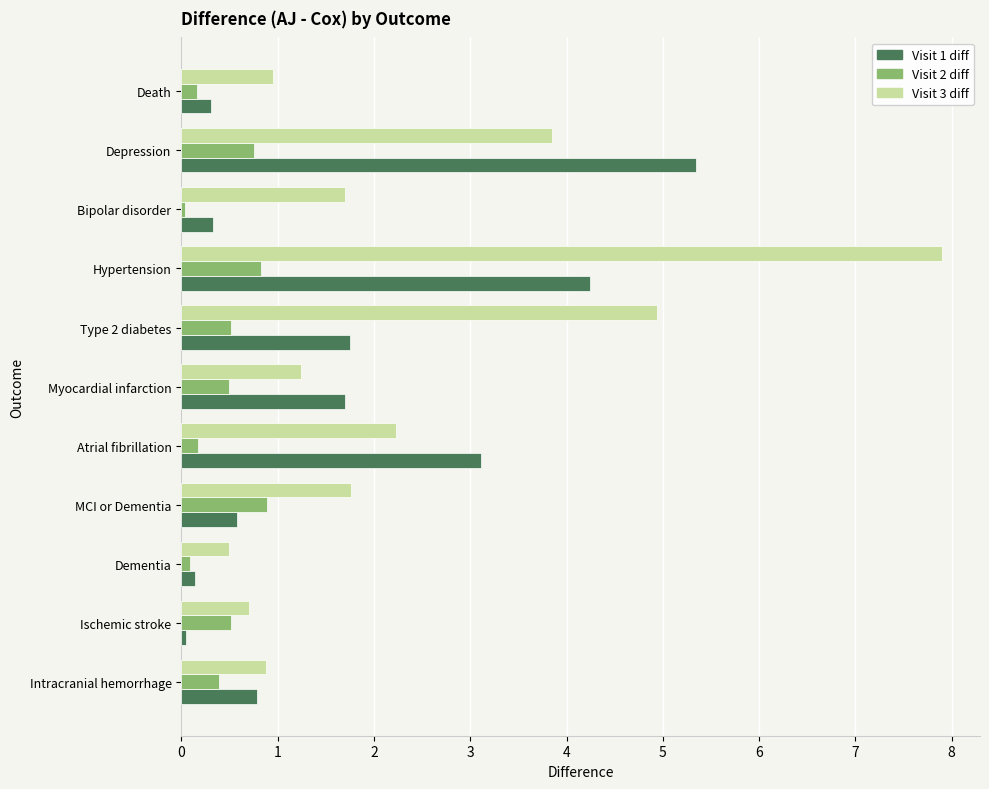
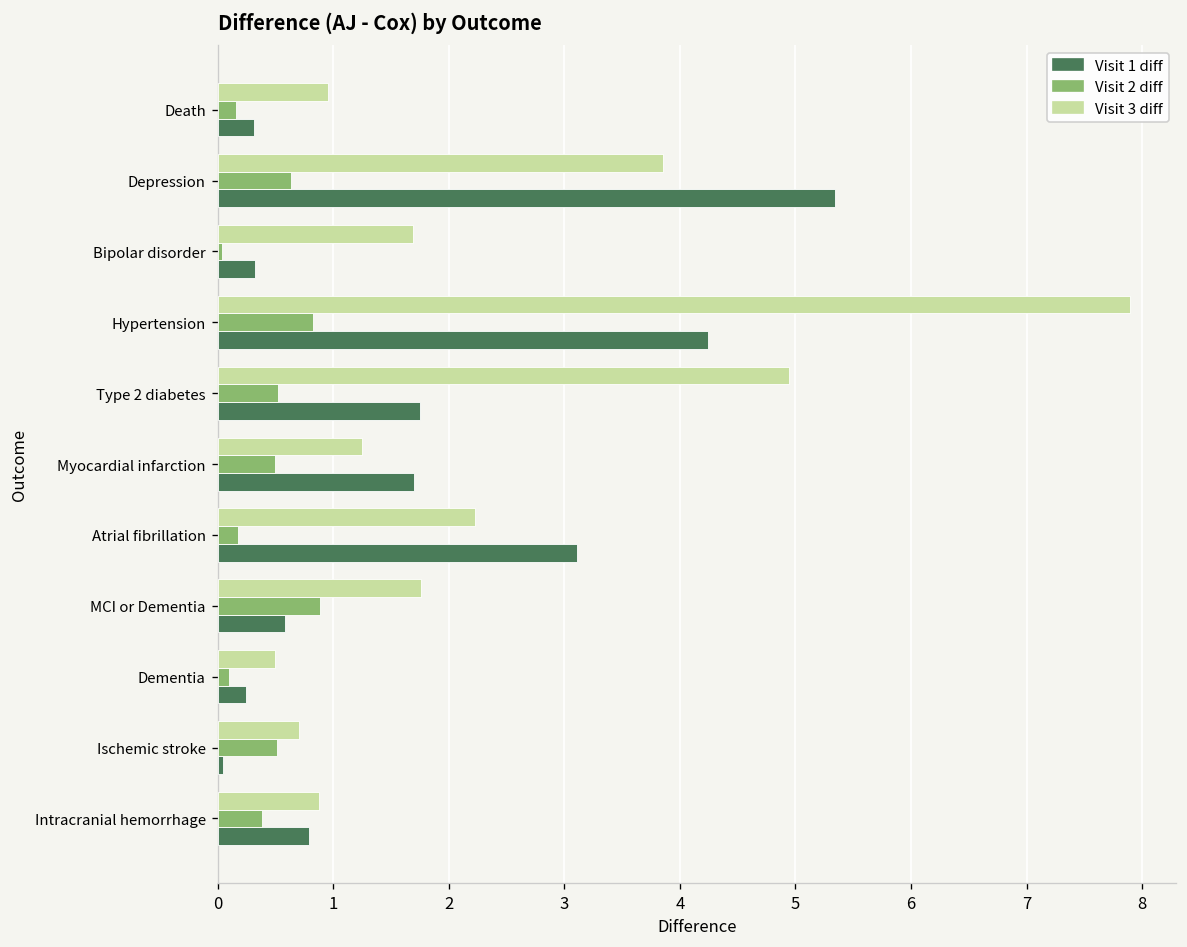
  {
    "Visit 1 diff": {
      "Death": 0.3,
      "Depression": 5.3,
      "Bipolar disorder": 0.3,
      "Hypertension": 4.2,
      "Type 2 diabetes": 1.8,
      "Myocardial infarction": 1.7,
      "Atrial fibrillation": 3.1,
      "MCI or Dementia": 0.6,
-     "Dementia": 0.1,
+     "Dementia": 0.2,
      "Ischemic stroke": 0.0,
      "Intracranial hemorrhage": 0.8
    },
    "Visit 2 diff": {
      "Death": 0.2,
-     "Depression": 0.8,
+     "Depression": 0.6,
      "Bipolar disorder": 0.0,
      "Hypertension": 0.8,
      "Type 2 diabetes": 0.5,
      "Myocardial infarction": 0.5,
      "Atrial fibrillation": 0.2,
      "MCI or Dementia": 0.9,
      "Dementia": 0.1,
      "Ischemic stroke": 0.5,
      "Intracranial hemorrhage": 0.4
    },
    "Visit 3 diff": {
      "Death": 1.0,
      "Depression": 3.9,
      "Bipolar disorder": 1.7,
      "Hypertension": 7.9,
      "Type 2 diabetes": 4.9,
      "Myocardial infarction": 1.2,
      "Atrial fibrillation": 2.2,
      "MCI or Dementia": 1.8,
      "Dementia": 0.5,
      "Ischemic stroke": 0.7,
      "Intracranial hemorrhage": 0.9
    }
  }
